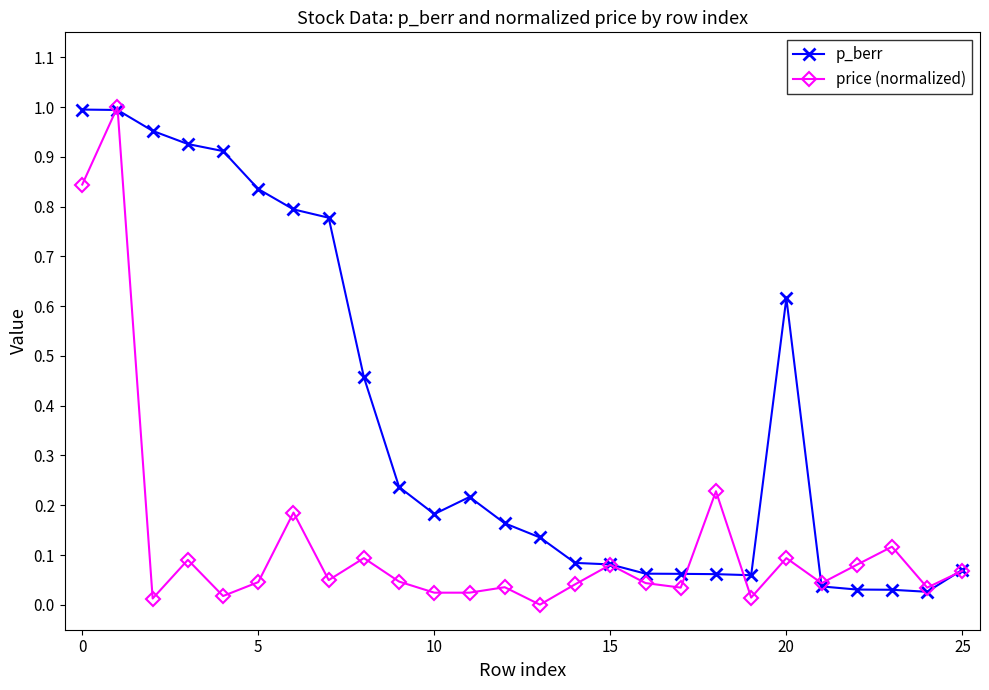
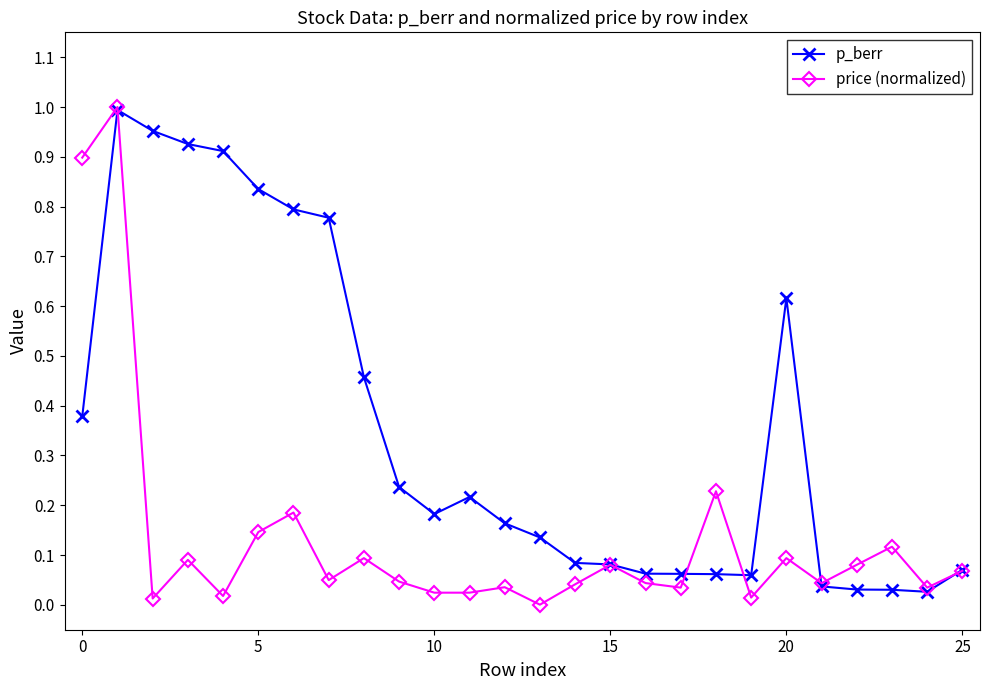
  {
    "p_berr": {
-     "0": 0.99,
+     "0": 0.38,
      "5": 0.84,
      "10": 0.18,
      "20": 0.62
    },
    "price (normalized)": {
-     "0": 0.84,
-     "5": 0.05,
+     "0": 0.90,
+     "5": 0.15,
      "10": 0.02,
      "20": 0.09
    }
  }
